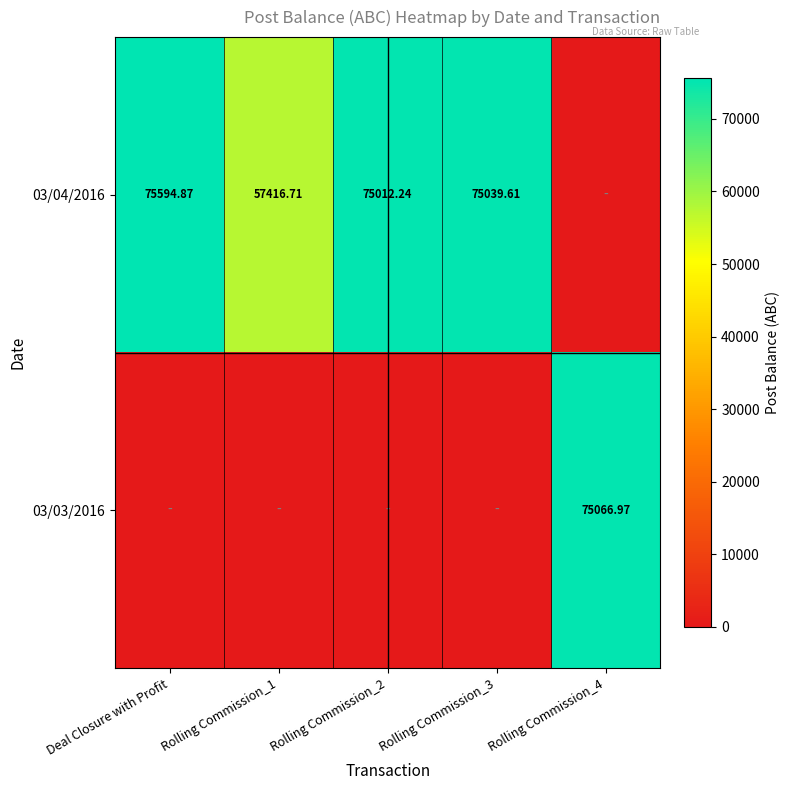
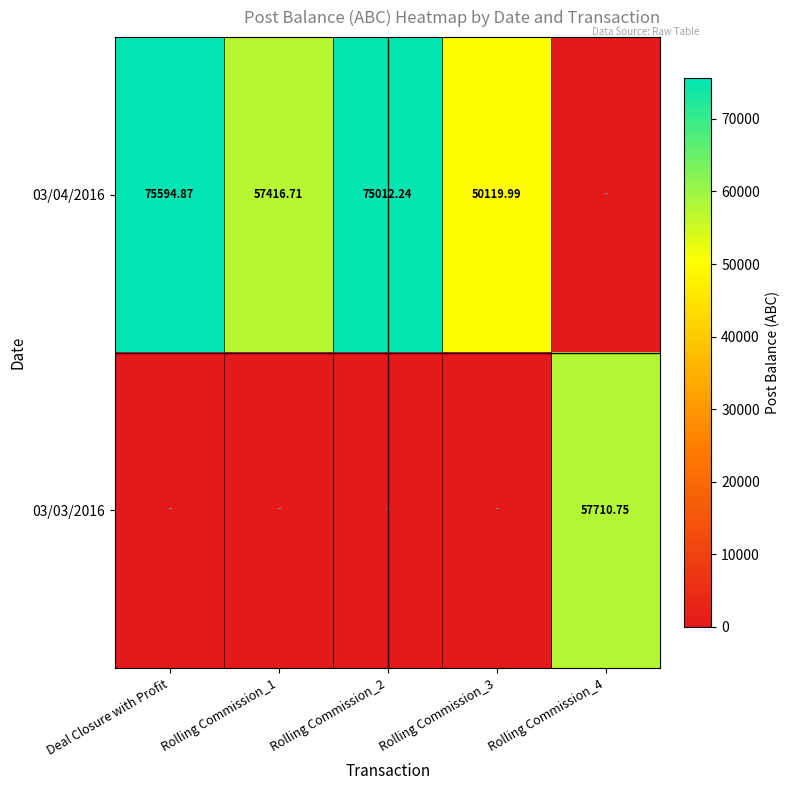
  {
    "03/04/2016": {
      "Deal Closure with Profit": 75594.87,
      "Rolling Commission_1": 57416.71,
      "Rolling Commission_2": 75012.24,
-     "Rolling Commission_3": 75039.61
+     "Rolling Commission_3": 50119.99
    },
    "03/03/2016": {
-     "Rolling Commission_4": 75066.97
+     "Rolling Commission_4": 57710.75
    }
  }
